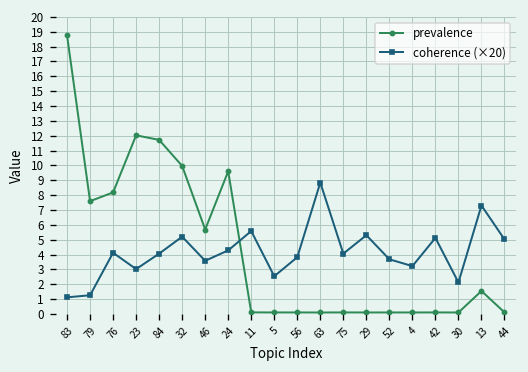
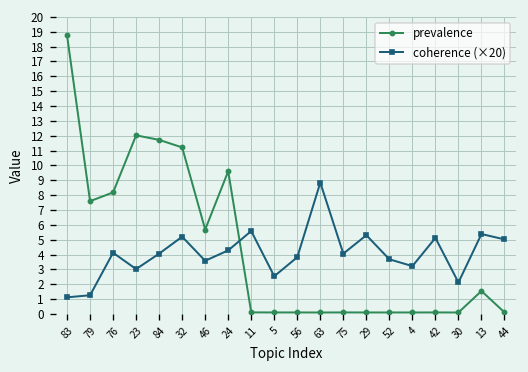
  {
    "prevalence": {
      "83": 18.7,
      "79": 7.6,
      "76": 8.2,
      "23": 12.0,
      "84": 11.7,
-     "32": 10.0,
+     "32": 11.2,
      "46": 5.7,
      "24": 9.6,
      "11": 0.1,
      "5": 0.1,
      "56": 0.1,
      "63": 0.1,
      "75": 0.1,
      "29": 0.1,
      "52": 0.1,
      "4": 0.1,
      "42": 0.1,
      "30": 0.1,
      "13": 1.5,
      "44": 0.1
    },
    "coherence (×20)": {
      "83": 1.1,
      "79": 1.3,
      "76": 4.1,
      "23": 3.0,
      "84": 4.1,
      "32": 5.2,
      "46": 3.6,
      "24": 4.3,
      "11": 5.6,
      "5": 2.5,
      "56": 3.8,
      "63": 8.8,
      "75": 4.1,
      "29": 5.3,
      "52": 3.7,
      "4": 3.2,
      "42": 5.1,
      "30": 2.1,
-     "13": 7.3,
+     "13": 5.4,
      "44": 5.0
    }
  }
